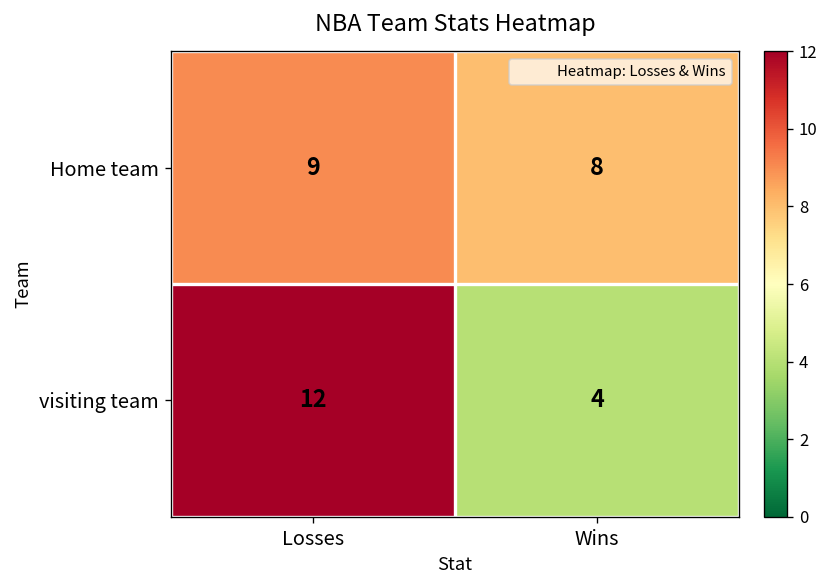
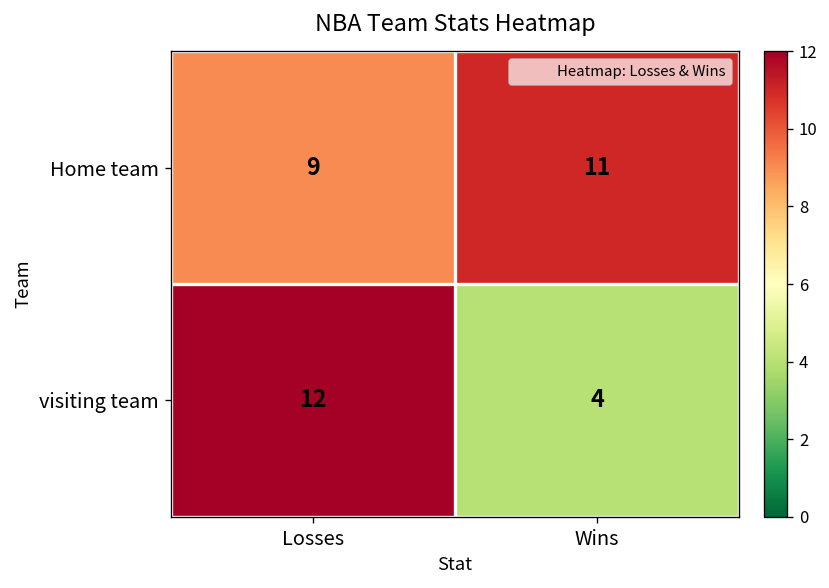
  {
    "Home team": {
      "Losses": 9,
-     "Wins": 8
+     "Wins": 11
    },
    "visiting team": {
      "Losses": 12,
      "Wins": 4
    }
  }
